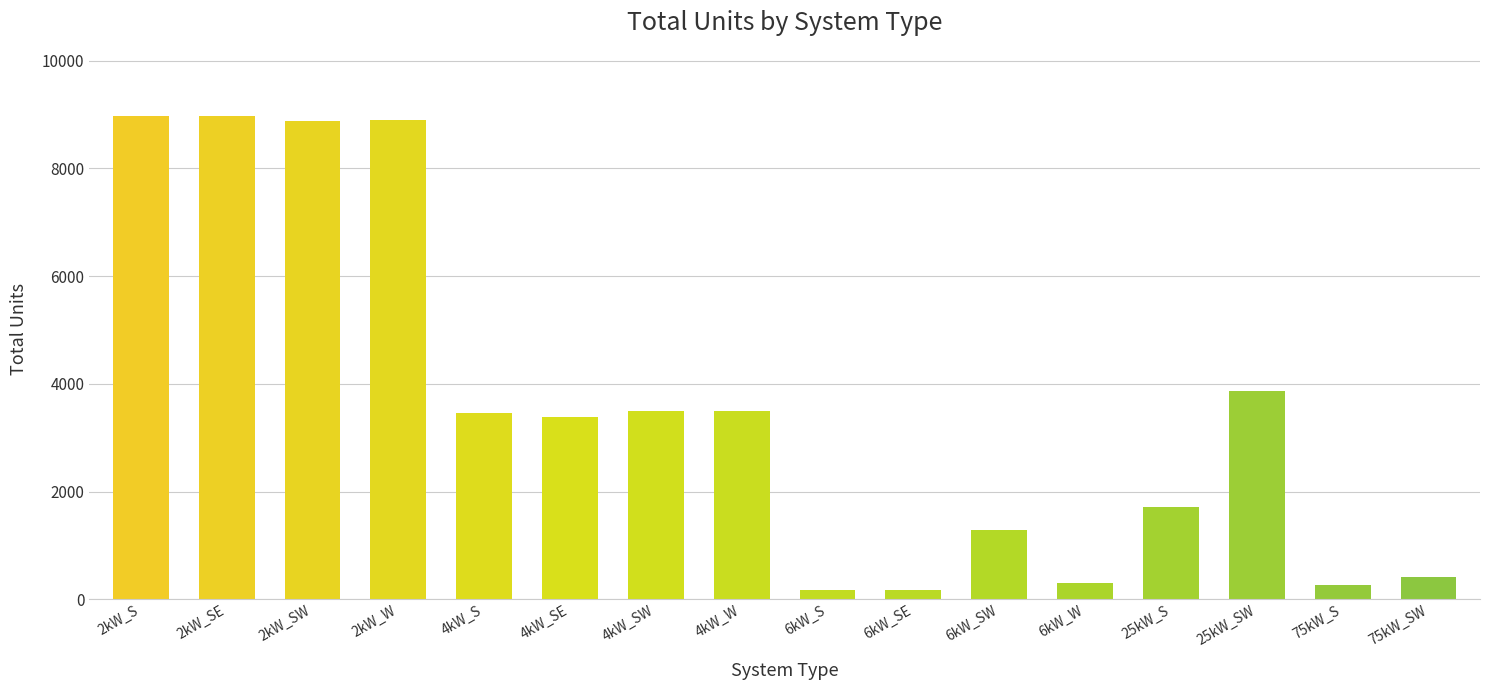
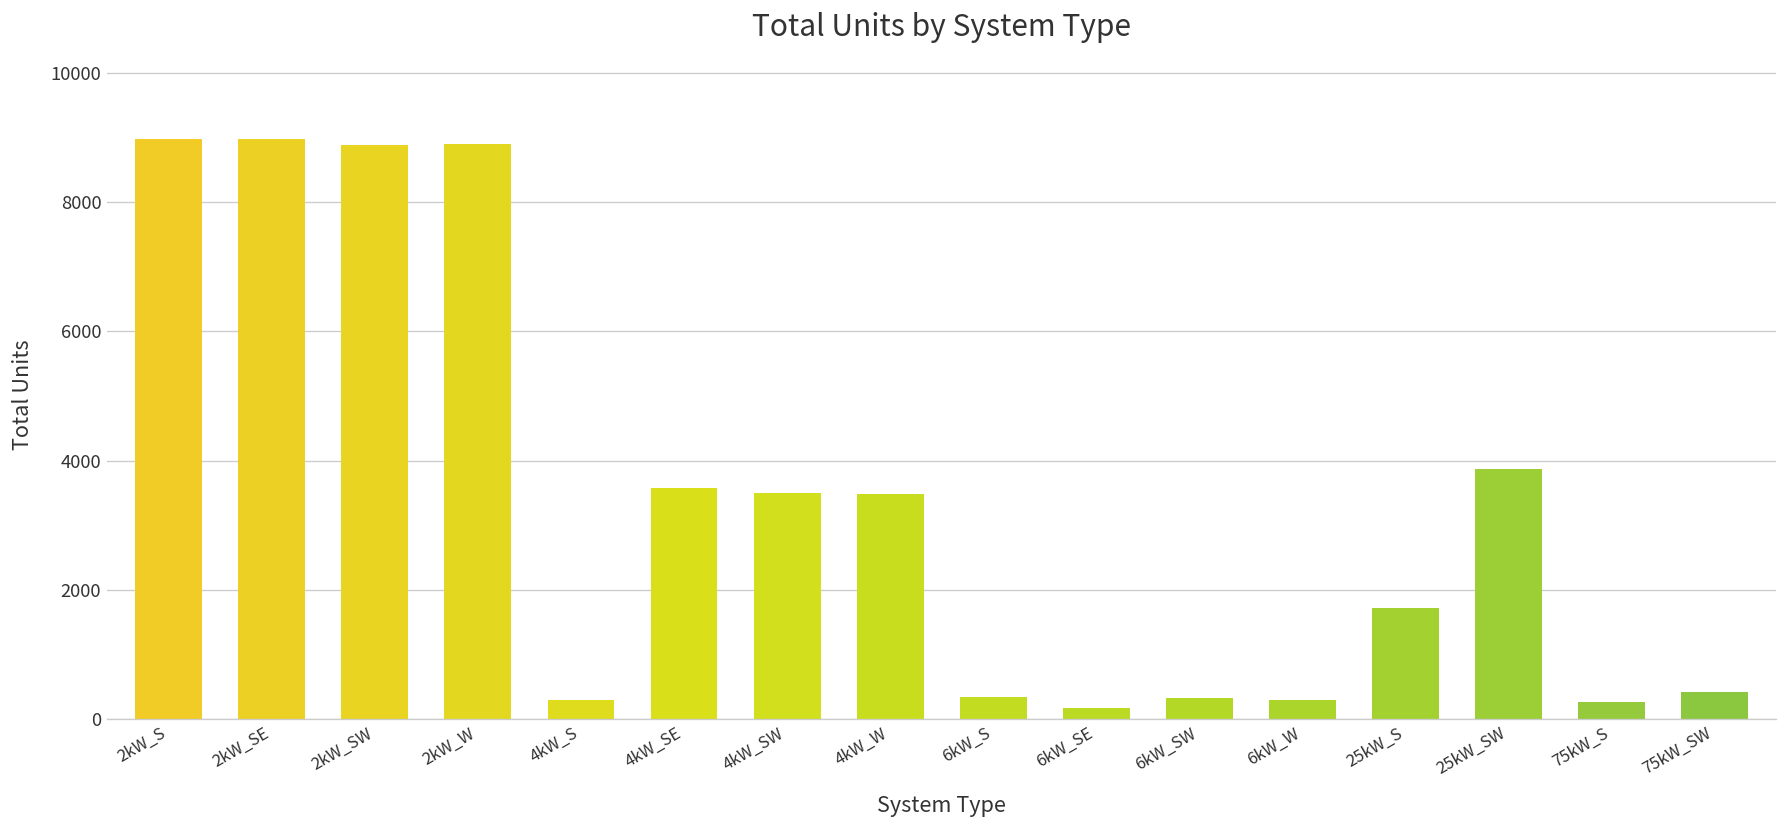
  {
    "2kW_S": 9000,
    "2kW_SE": 9000,
    "2kW_SW": 8900,
    "2kW_W": 8900,
-   "4kW_S": 3500,
-   "4kW_SE": 3400,
+   "4kW_S": 300,
+   "4kW_SE": 3600,
    "4kW_SW": 3500,
    "4kW_W": 3500,
-   "6kW_S": 200,
+   "6kW_S": 300,
    "6kW_SE": 200,
-   "6kW_SW": 1300,
+   "6kW_SW": 300,
    "6kW_W": 300,
    "25kW_S": 1700,
    "25kW_SW": 3900,
    "75kW_S": 300,
    "75kW_SW": 400
  }
